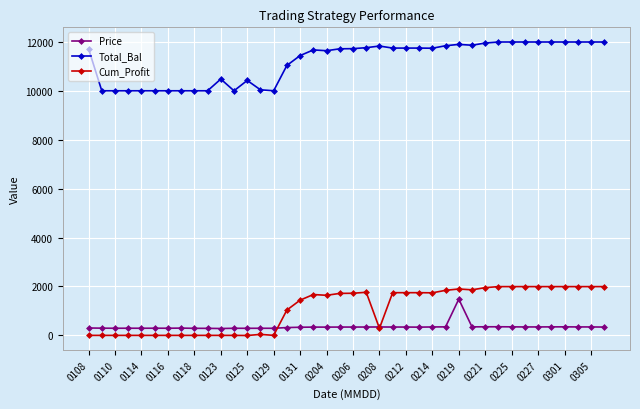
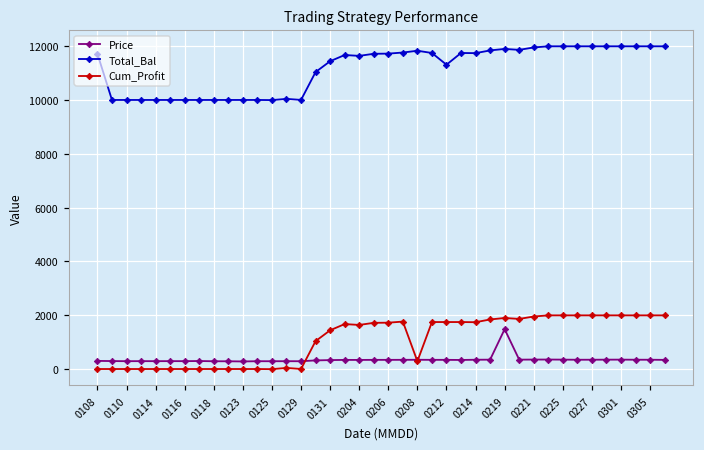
  {
    "Price": {
      "0108": 300,
      "0110": 300,
      "0114": 300,
      "0116": 300,
      "0118": 300,
      "0123": 300,
      "0125": 300,
      "0129": 300,
      "0131": 300,
      "0204": 300,
      "0206": 300,
      "0212": 300,
      "0214": 300,
      "0219": 1500,
      "0221": 400,
      "0225": 300,
      "0227": 300,
      "0301": 300,
      "0305": 300
    },
    "Total_Bal": {
      "0110": 10000,
      "0114": 10000,
      "0116": 10000,
      "0118": 10000,
-     "0123": 10500,
-     "0125": 10400,
+     "0123": 10000,
+     "0125": 10000,
      "0129": 10000,
      "0131": 11400,
      "0204": 11600,
      "0206": 11700,
      "0208": 11800,
-     "0212": 11700,
+     "0212": 11300,
      "0214": 11700,
      "0219": 11900,
      "0221": 12000,
      "0225": 12000,
      "0227": 12000,
      "0301": 12000,
      "0305": 12000
    },
    "Cum_Profit": {
      "0108": 0,
      "0110": 0,
      "0114": 0,
      "0116": 0,
      "0118": 0,
      "0123": 0,
      "0125": 0,
      "0129": 0,
      "0131": 1400,
      "0204": 1600,
      "0206": 1700,
      "0212": 1700,
      "0214": 1700,
      "0219": 1900,
      "0221": 2000,
      "0225": 2000,
      "0227": 2000,
      "0301": 2000,
      "0305": 2000
    }
  }
